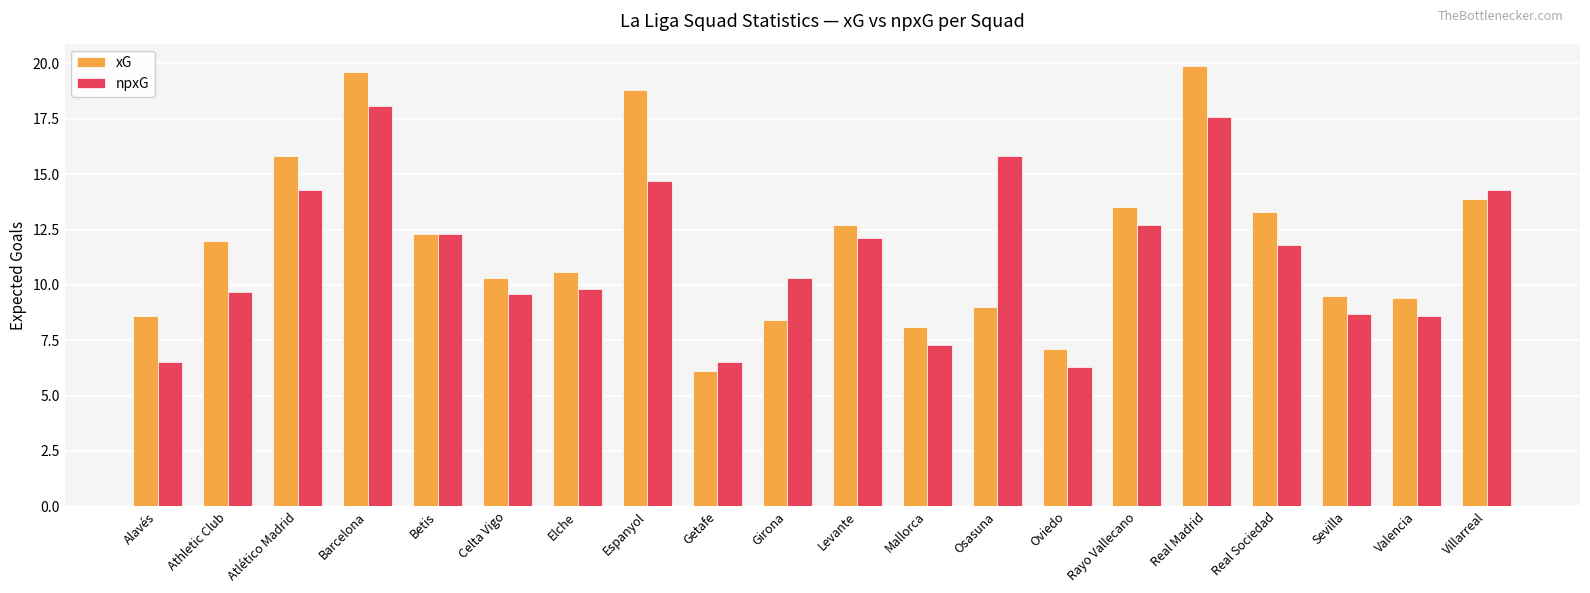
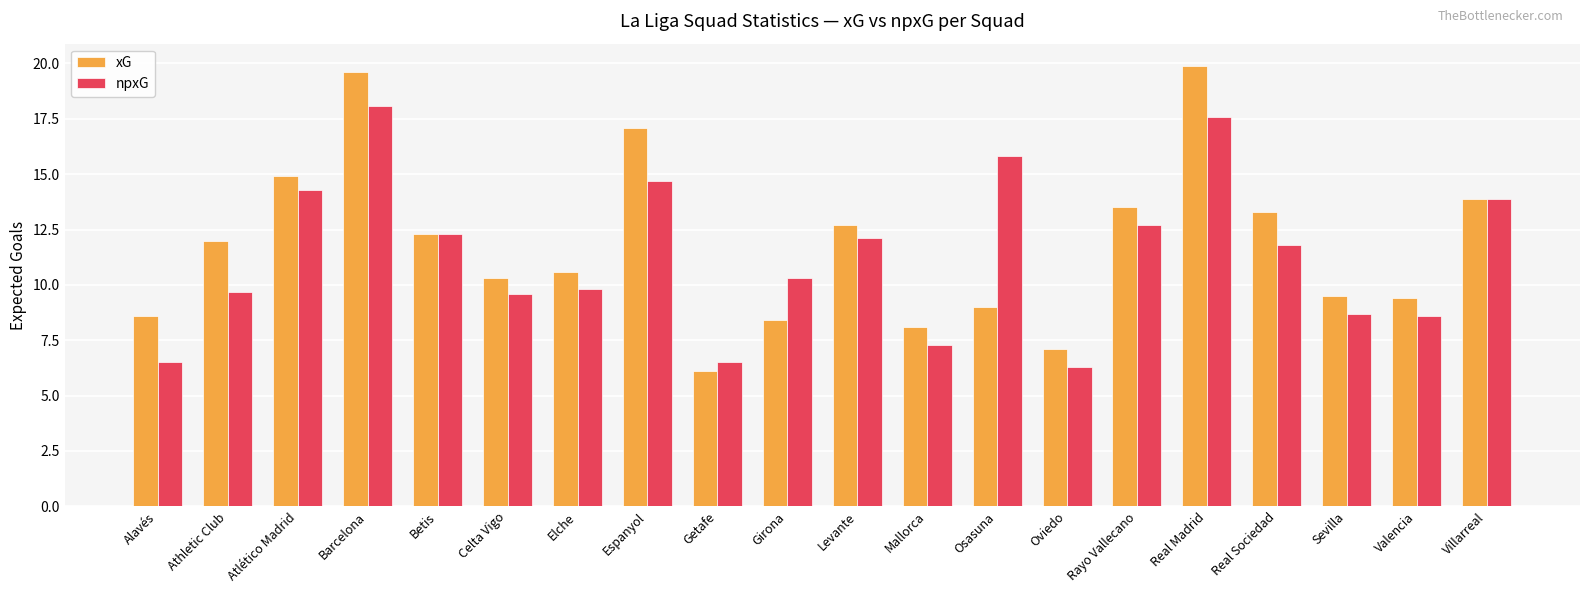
  {
    "xG": {
      "Alavés": 8.6,
      "Athletic Club": 12.0,
-     "Atlético Madrid": 15.8,
+     "Atlético Madrid": 14.9,
      "Barcelona": 19.6,
      "Betis": 12.3,
      "Celta Vigo": 10.3,
      "Elche": 10.6,
-     "Espanyol": 18.8,
+     "Espanyol": 17.1,
      "Getafe": 6.1,
      "Girona": 8.4,
      "Levante": 12.7,
      "Mallorca": 8.1,
      "Osasuna": 9.0,
      "Oviedo": 7.1,
      "Rayo Vallecano": 13.5,
      "Real Madrid": 19.9,
      "Real Sociedad": 13.3,
      "Sevilla": 9.5,
      "Valencia": 9.4,
      "Villarreal": 13.9
    },
    "npxG": {
      "Alavés": 6.5,
      "Athletic Club": 9.7,
      "Atlético Madrid": 14.3,
      "Barcelona": 18.1,
      "Betis": 12.3,
      "Celta Vigo": 9.6,
      "Elche": 9.8,
      "Espanyol": 14.7,
      "Getafe": 6.5,
      "Girona": 10.3,
      "Levante": 12.1,
      "Mallorca": 7.3,
      "Osasuna": 15.8,
      "Oviedo": 6.3,
      "Rayo Vallecano": 12.7,
      "Real Madrid": 17.6,
      "Real Sociedad": 11.8,
      "Sevilla": 8.7,
      "Valencia": 8.6,
-     "Villarreal": 14.3
+     "Villarreal": 13.9
    }
  }
